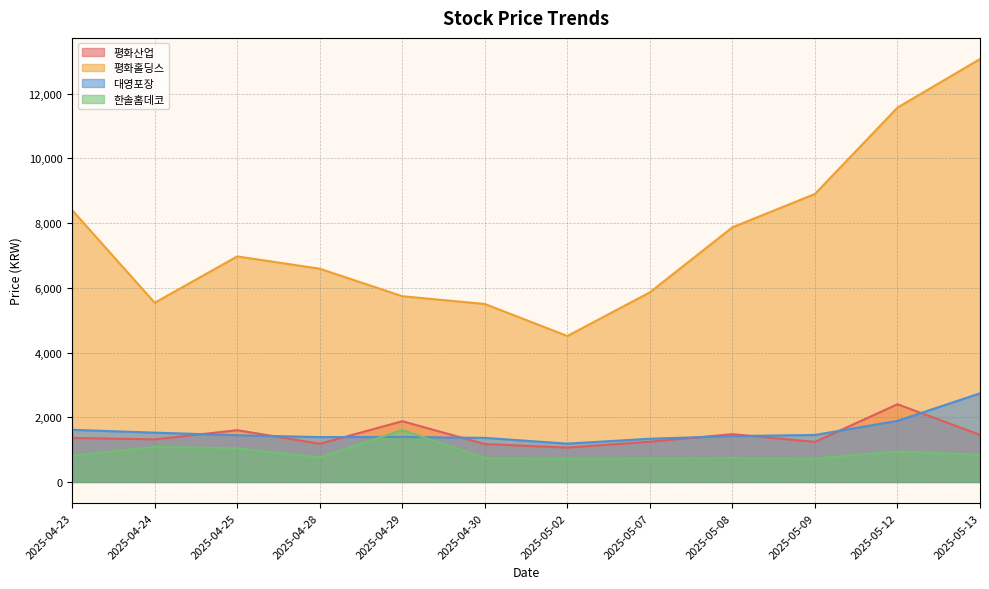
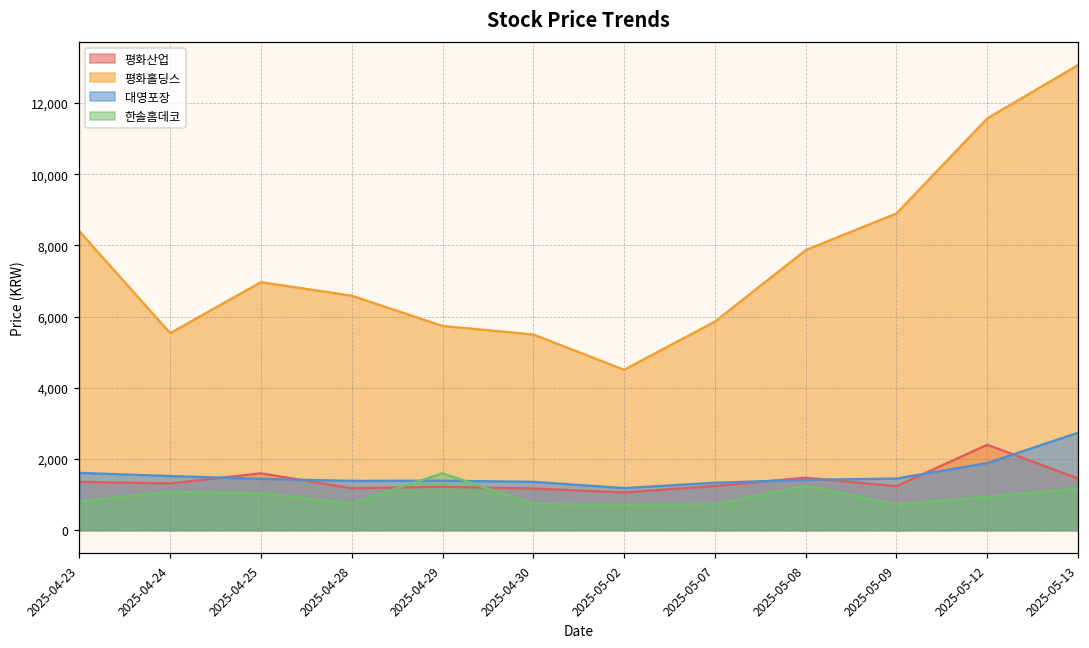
  {
    "평화산업": {
      "2025-04-23": "1,400",
      "2025-04-24": "1,300",
      "2025-04-25": "1,600",
      "2025-04-28": "1,200",
-     "2025-04-29": "1,900",
+     "2025-04-29": "1,200",
      "2025-04-30": "1,200",
      "2025-05-02": "1,100",
      "2025-05-07": "1,200",
      "2025-05-09": "1,200",
      "2025-05-12": "2,400",
      "2025-05-13": "1,500"
    },
    "평화홀딩스": {
      "2025-04-23": "8,400",
      "2025-04-24": "5,500",
      "2025-04-25": "7,000",
      "2025-04-28": "6,600",
      "2025-04-29": "5,700",
      "2025-04-30": "5,500",
      "2025-05-02": "4,500",
      "2025-05-07": "5,900",
      "2025-05-08": "7,900",
      "2025-05-09": "8,900",
      "2025-05-12": "11,600",
      "2025-05-13": "13,100"
    },
    "대영포장": {
      "2025-04-23": "1,600",
      "2025-04-24": "1,500",
      "2025-04-25": "1,400",
      "2025-04-28": "1,400",
      "2025-04-29": "1,400",
      "2025-04-30": "1,400",
      "2025-05-02": "1,200",
      "2025-05-07": "1,300",
      "2025-05-09": "1,500",
      "2025-05-12": "1,900",
      "2025-05-13": "2,700"
    },
    "한솔홈데코": {
      "2025-04-23": "800",
      "2025-04-24": "1,100",
      "2025-04-25": "1,000",
      "2025-04-28": "800",
      "2025-04-29": "1,600",
      "2025-04-30": "700",
      "2025-05-02": "700",
      "2025-05-07": "700",
-     "2025-05-08": "700",
+     "2025-05-08": "1,300",
      "2025-05-09": "700",
      "2025-05-12": "900",
-     "2025-05-13": "800"
+     "2025-05-13": "1,200"
    }
  }
